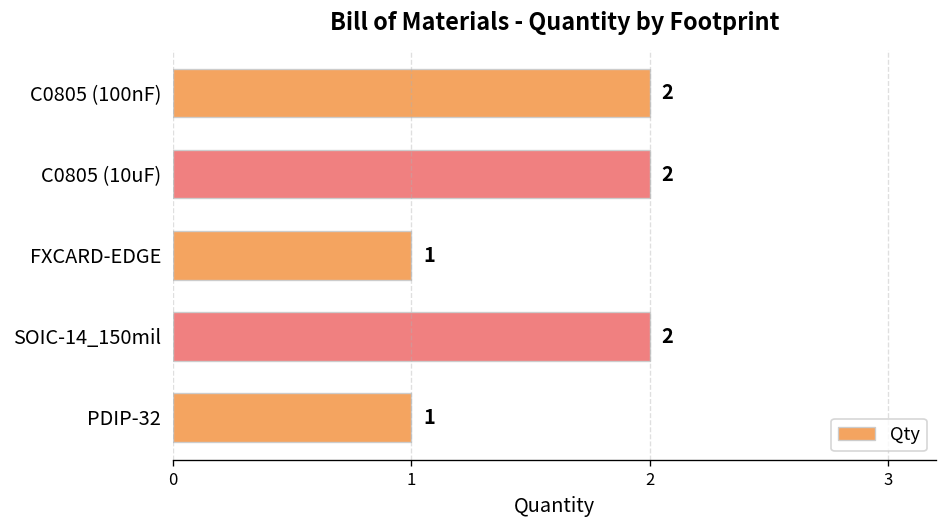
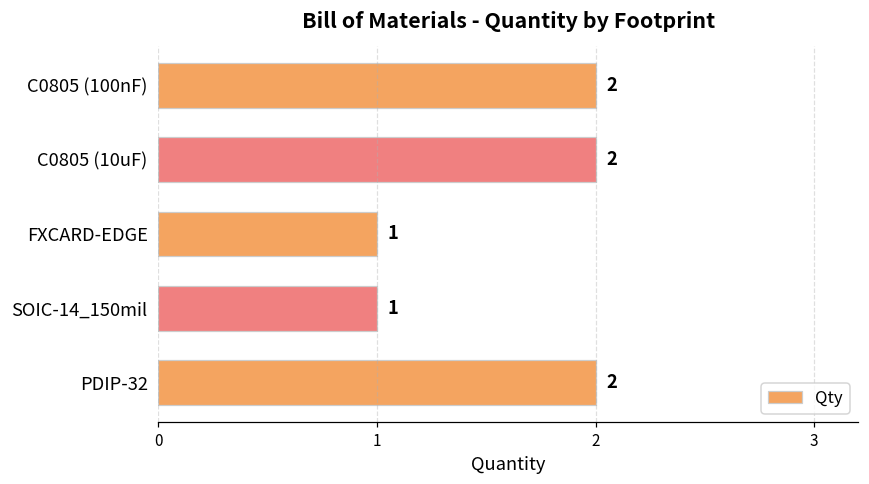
  {
    "C0805 (100nF)": 2,
    "C0805 (10uF)": 2,
    "FXCARD-EDGE": 1,
-   "SOIC-14_150mil": 2,
-   "PDIP-32": 1
+   "SOIC-14_150mil": 1,
+   "PDIP-32": 2
  }
